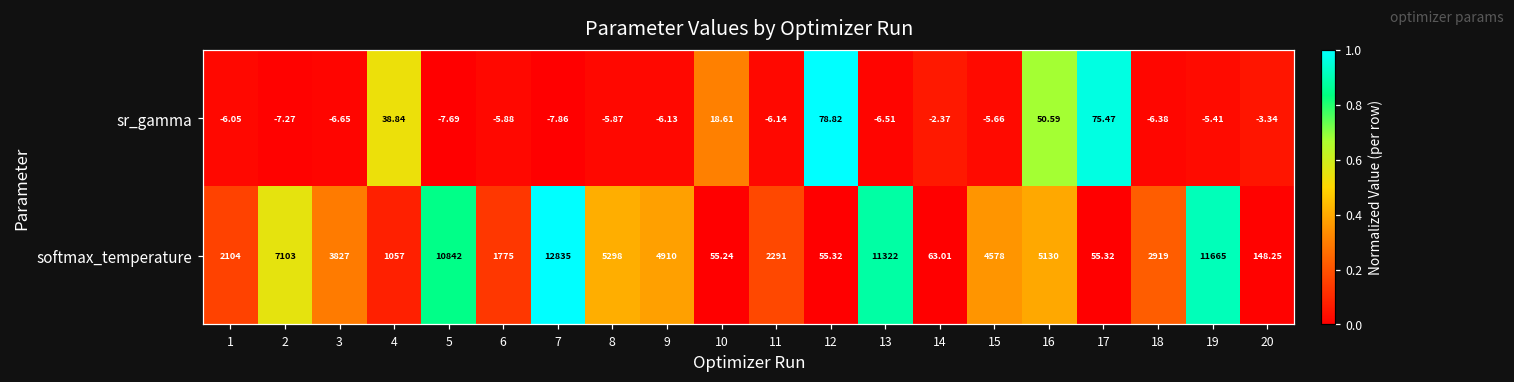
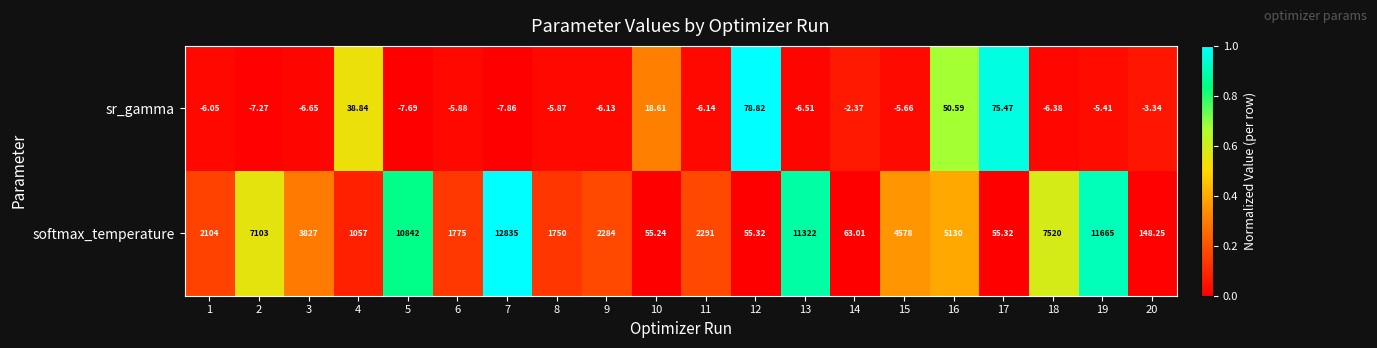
  {
    "sr_gamma": {
      "1": -6.05,
      "2": -7.27,
      "3": -6.65,
      "4": 38.84,
      "5": -7.69,
      "6": -5.88,
      "7": -7.86,
      "8": -5.87,
      "9": -6.13,
      "10": 18.61,
      "11": -6.14,
      "12": 78.82,
      "13": -6.51,
      "14": -2.37,
      "15": -5.66,
      "16": 50.59,
      "17": 75.47,
      "18": -6.38,
      "19": -5.41,
      "20": -3.34
    },
    "softmax_temperature": {
      "1": 2104,
      "2": 7103,
      "3": 3827,
      "4": 1057,
      "5": 10842,
      "6": 1775,
      "7": 12835,
-     "8": 5298,
-     "9": 4910,
+     "8": 1750,
+     "9": 2284,
      "10": 55.24,
      "11": 2291,
      "12": 55.32,
      "13": 11322,
      "14": 63.01,
      "15": 4578,
      "16": 5130,
      "17": 55.32,
-     "18": 2919,
+     "18": 7520,
      "19": 11665,
      "20": 148.25
    }
  }
